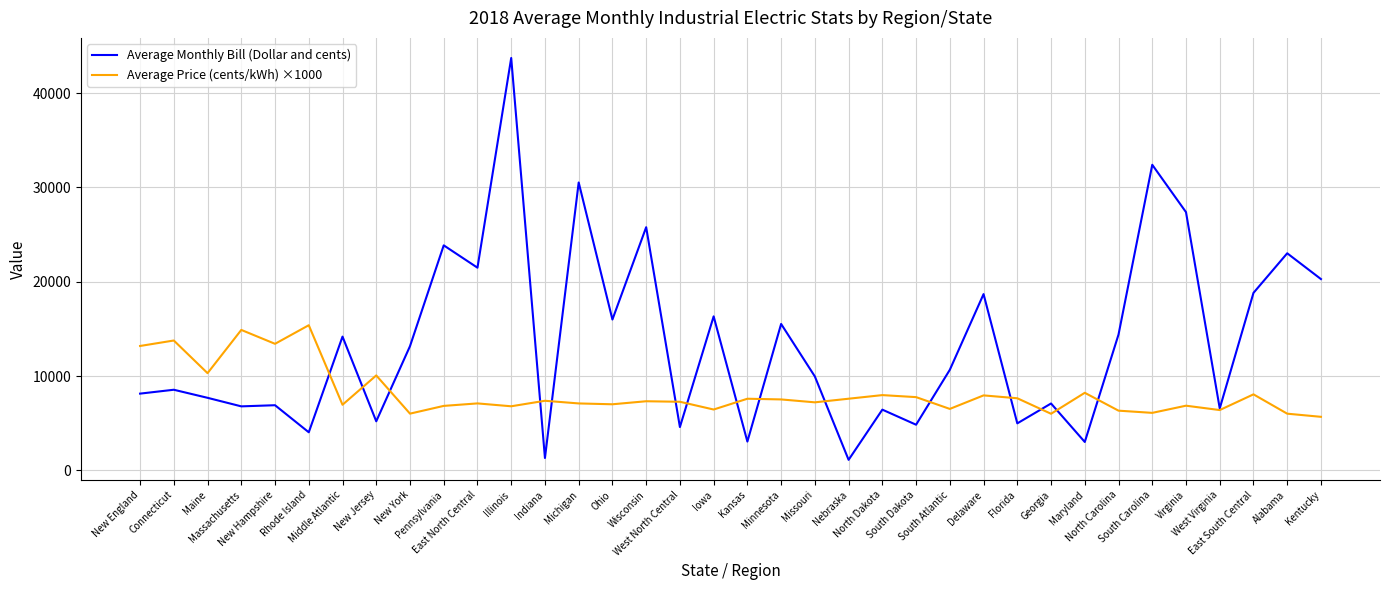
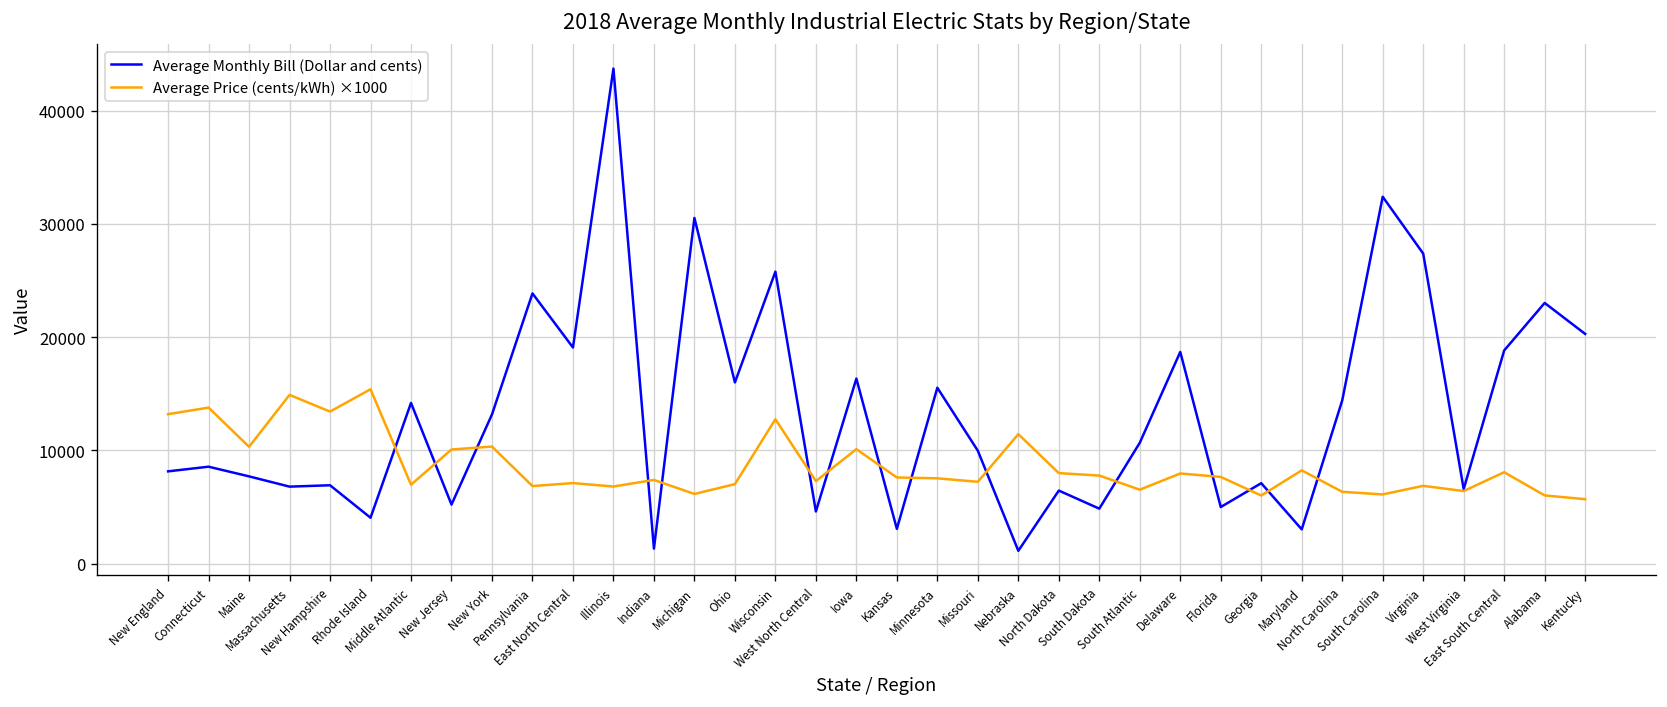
  {
    "Average Monthly Bill (Dollar and cents)": {
      "New England": 8000,
      "Connecticut": 9000,
      "Maine": 8000,
      "Massachusetts": 7000,
      "New Hampshire": 7000,
      "Rhode Island": 4000,
      "Middle Atlantic": 14000,
      "New Jersey": 5000,
      "New York": 13000,
      "Pennsylvania": 24000,
-     "East North Central": 21000,
+     "East North Central": 19000,
      "Illinois": 44000,
      "Indiana": 1000,
      "Michigan": 31000,
      "Ohio": 16000,
      "Wisconsin": 26000,
      "West North Central": 5000,
      "Iowa": 16000,
      "Kansas": 3000,
      "Minnesota": 16000,
      "Missouri": 10000,
      "Nebraska": 1000,
      "North Dakota": 6000,
      "South Dakota": 5000,
      "South Atlantic": 11000,
      "Delaware": 19000,
      "Florida": 5000,
      "Georgia": 7000,
      "Maryland": 3000,
      "North Carolina": 14000,
      "South Carolina": 32000,
      "Virginia": 27000,
      "East South Central": 19000,
      "Alabama": 23000,
      "Kentucky": 20000
    },
    "Average Price (cents/kWh) ×1000": {
      "New England": 13000,
      "Connecticut": 14000,
      "Maine": 10000,
      "Massachusetts": 15000,
      "New Hampshire": 13000,
      "Rhode Island": 15000,
      "Middle Atlantic": 7000,
      "New Jersey": 10000,
-     "New York": 6000,
+     "New York": 10000,
      "Pennsylvania": 7000,
      "East North Central": 7000,
      "Illinois": 7000,
      "Indiana": 7000,
-     "Michigan": 7000,
+     "Michigan": 6000,
      "Ohio": 7000,
-     "Wisconsin": 7000,
+     "Wisconsin": 13000,
      "West North Central": 7000,
-     "Iowa": 6000,
+     "Iowa": 10000,
      "Kansas": 8000,
      "Minnesota": 8000,
      "Missouri": 7000,
-     "Nebraska": 8000,
+     "Nebraska": 11000,
      "North Dakota": 8000,
      "South Dakota": 8000,
      "South Atlantic": 7000,
      "Delaware": 8000,
      "Florida": 8000,
      "Georgia": 6000,
      "Maryland": 8000,
      "North Carolina": 6000,
      "South Carolina": 6000,
      "Virginia": 7000,
      "East South Central": 8000,
      "Alabama": 6000,
      "Kentucky": 6000
    }
  }
